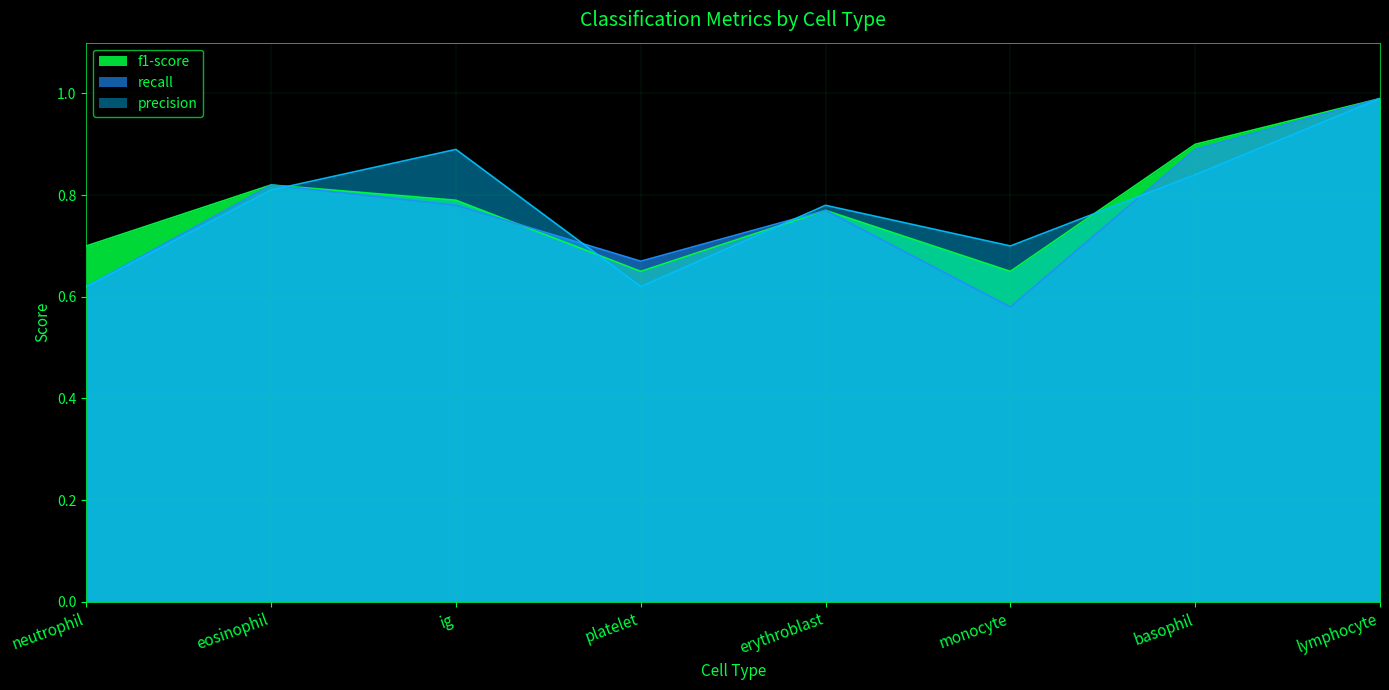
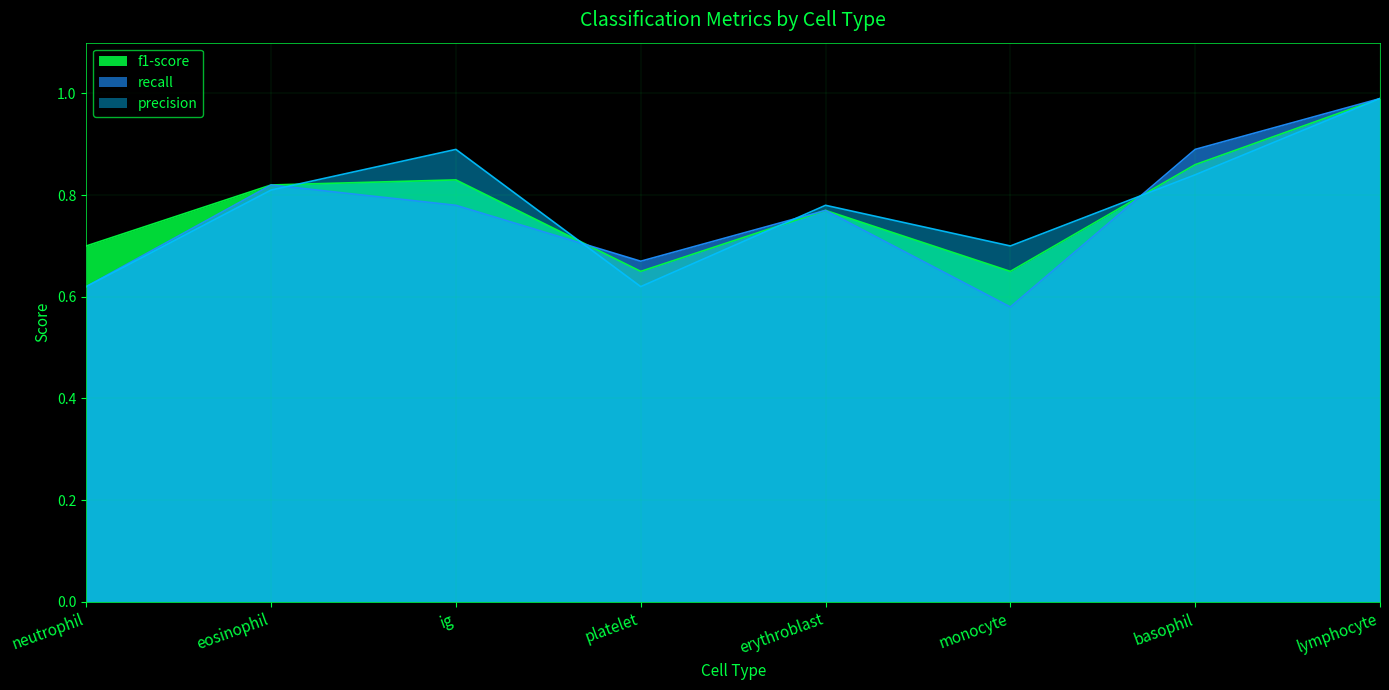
  {
    "f1-score": {
      "neutrophil": 0.70,
-     "ig": 0.79,
+     "ig": 0.83,
      "platelet": 0.65,
      "monocyte": 0.65,
-     "basophil": 0.90
+     "basophil": 0.86
    }
  }
